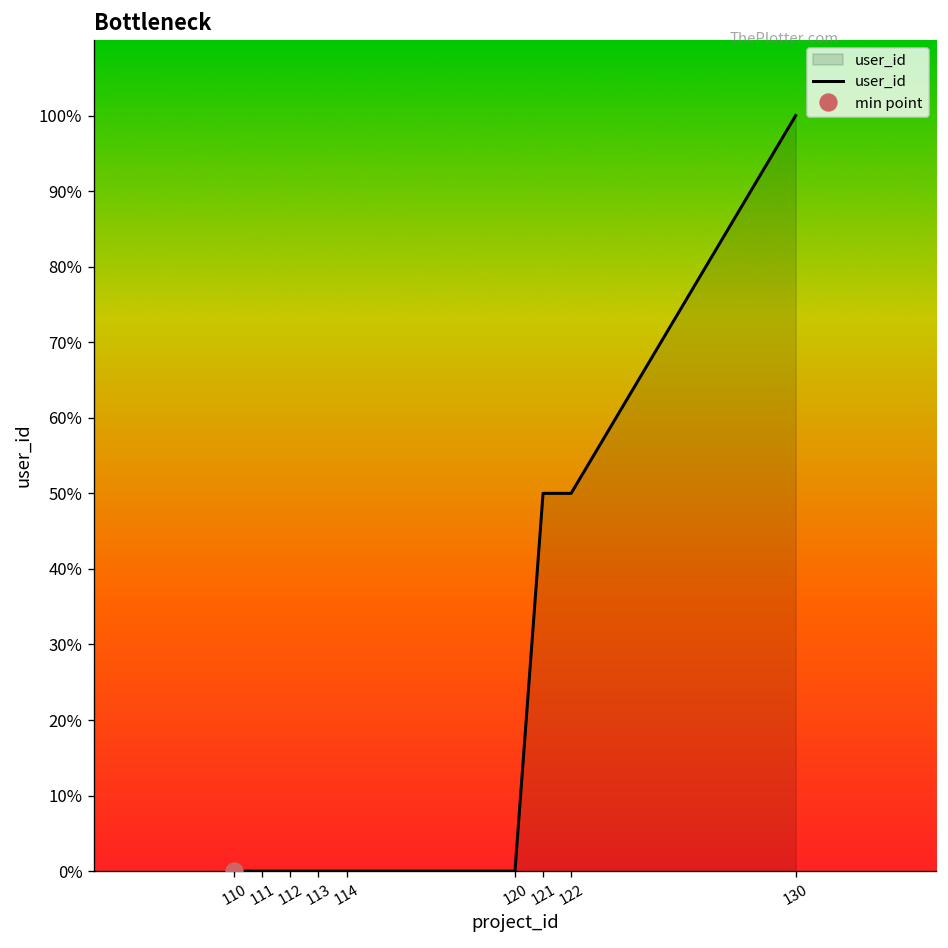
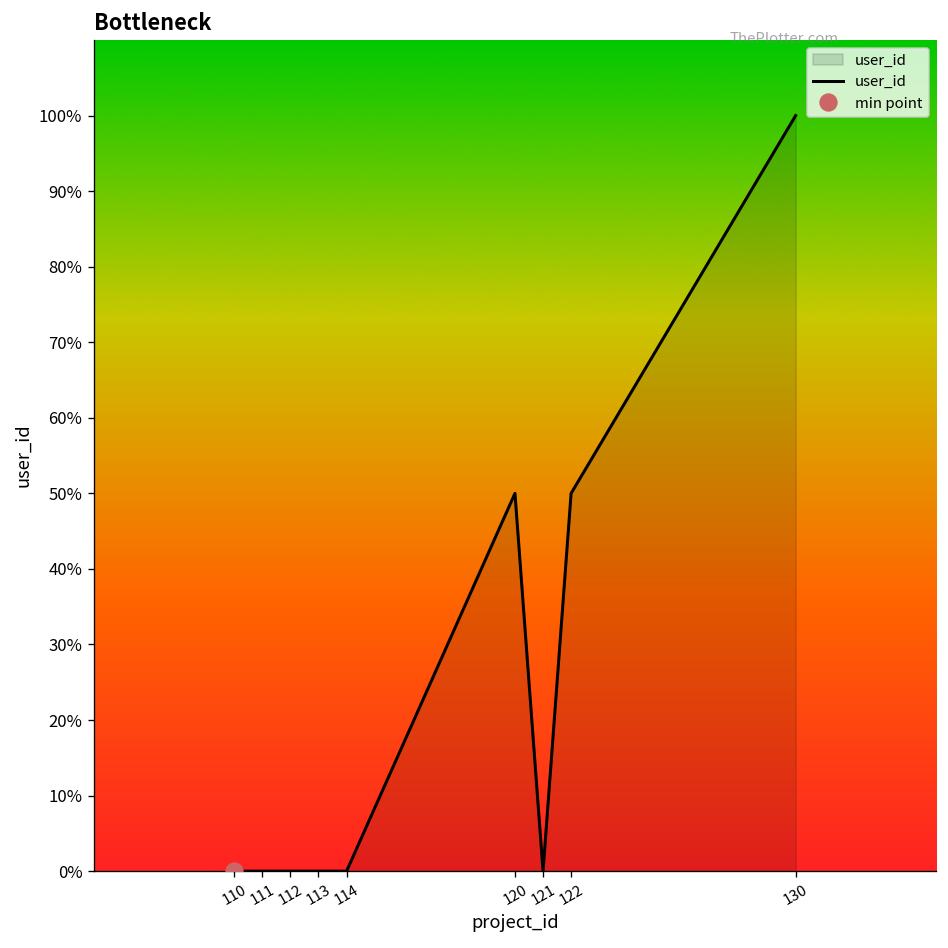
  {
    "user_id": {
      "111": "0%",
      "112": "0%",
      "113": "0%",
      "114": "0%",
-     "120": "0%",
-     "121": "50%",
+     "120": "50%",
+     "121": "0%",
      "122": "50%",
      "130": "100%"
    }
  }
